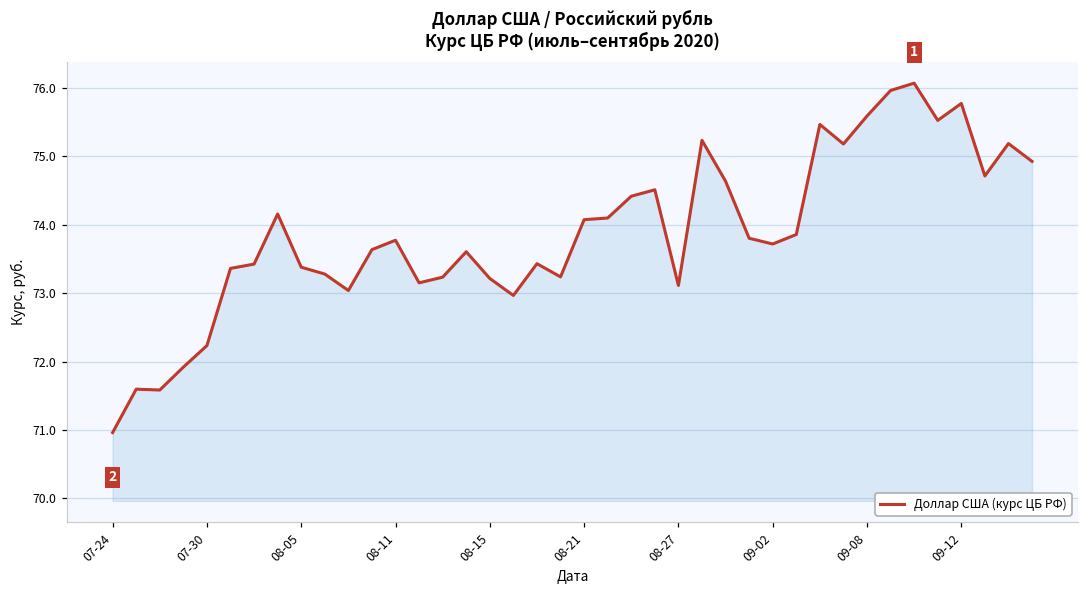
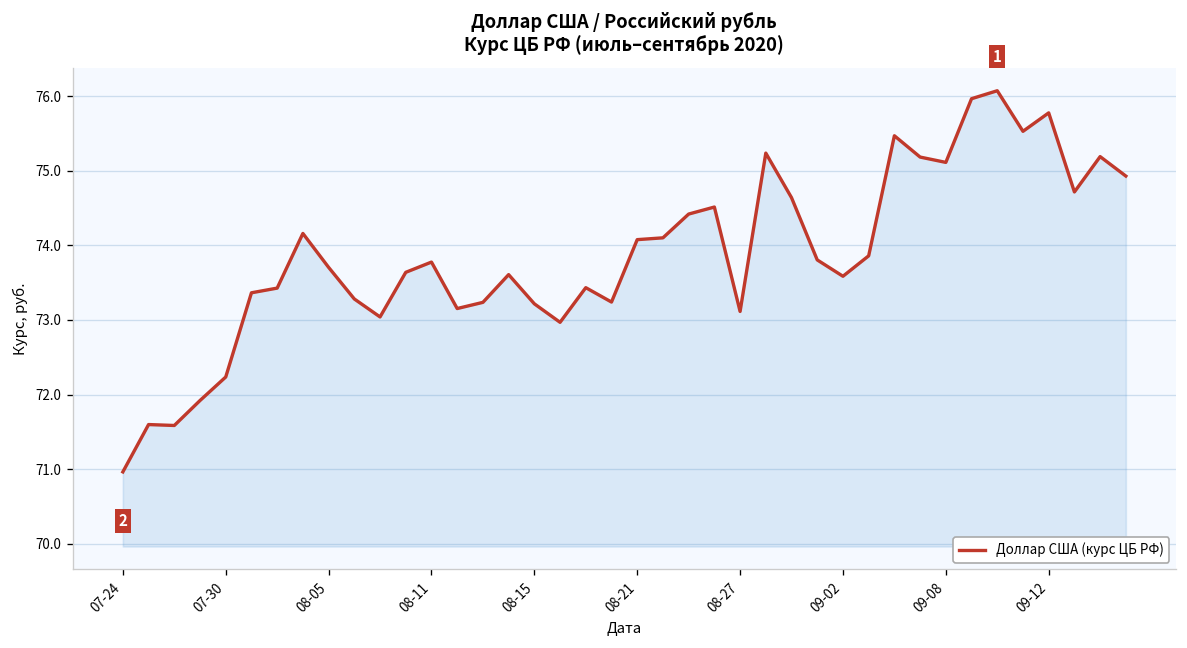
  {
    "07-24": 71.0,
    "07-30": 72.2,
-   "08-05": 73.4,
+   "08-05": 73.7,
    "08-11": 73.8,
    "08-15": 73.2,
    "08-21": 74.1,
    "08-27": 73.1,
-   "09-02": 73.7,
-   "09-08": 75.6,
+   "09-02": 73.6,
+   "09-08": 75.1,
    "09-12": 75.8
  }
